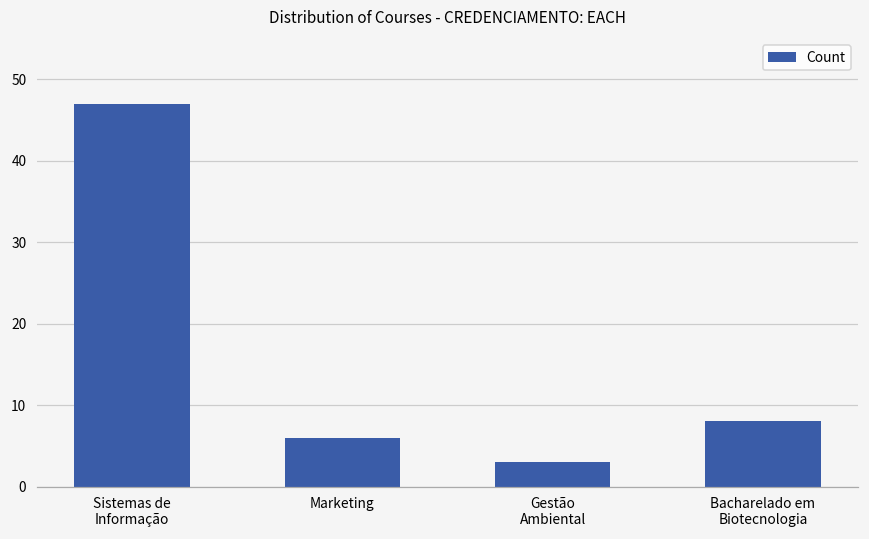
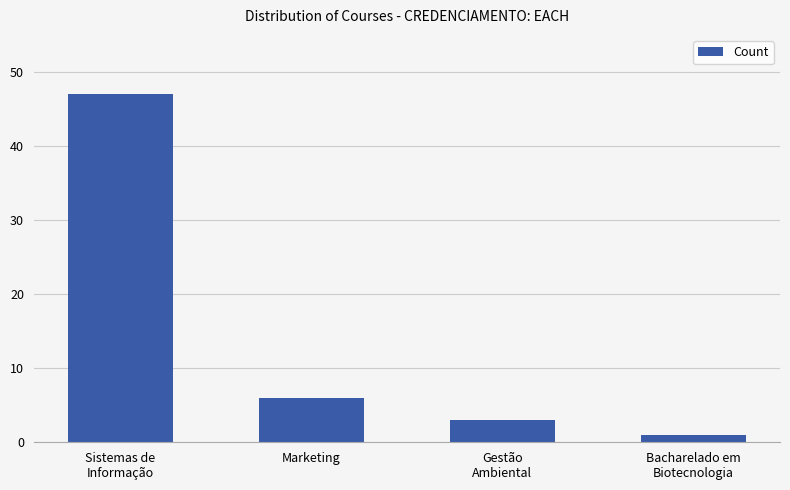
  {
    "Sistemas de Informação": 47,
    "Marketing": 6,
    "Gestão Ambiental": 3,
-   "Bacharelado em Biotecnologia": 8
+   "Bacharelado em Biotecnologia": 1
  }
